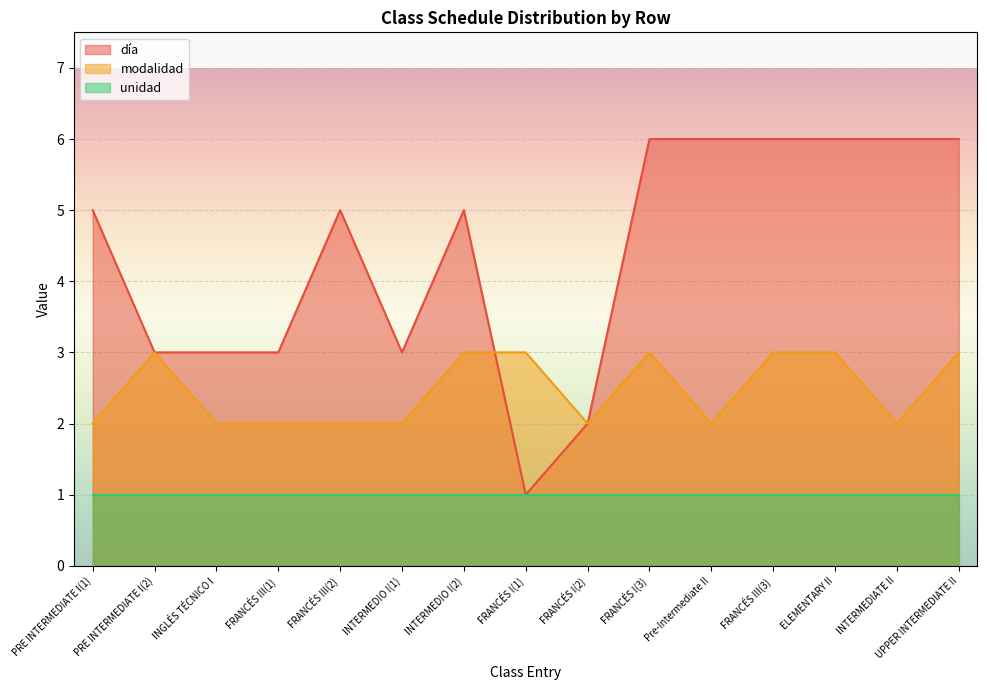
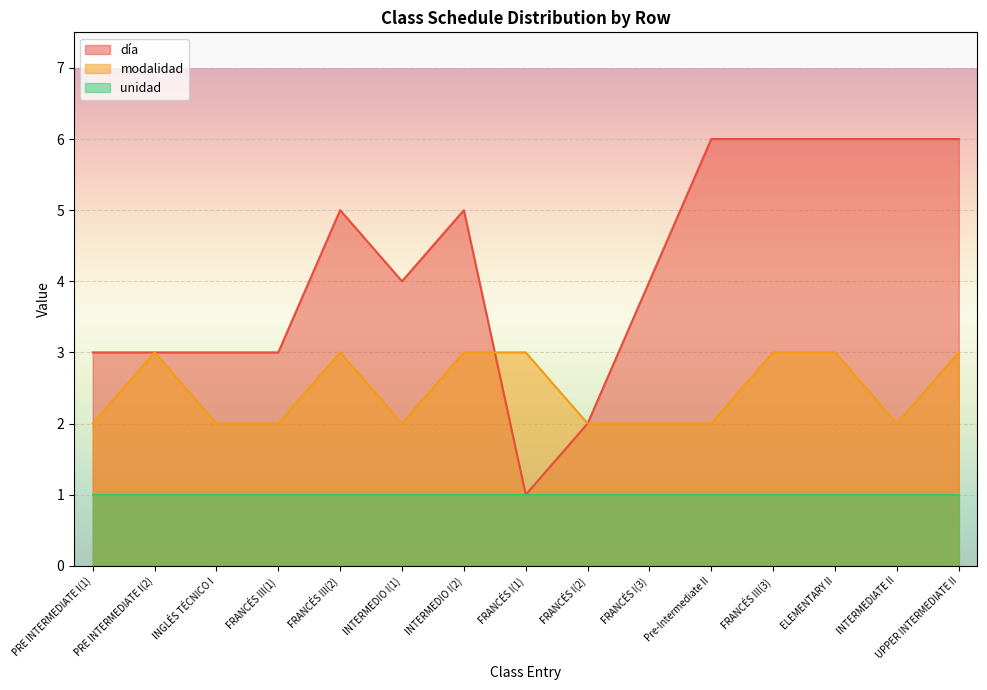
  {
    "día": {
-     "PRE INTERMEDIATE I(1)": 5,
+     "PRE INTERMEDIATE I(1)": 3,
      "INGLÉS TÉCNICO I": 3,
      "FRANCÉS III(1)": 3,
      "FRANCÉS III(2)": 5,
-     "INTERMEDIO I(1)": 3,
+     "INTERMEDIO I(1)": 4,
      "INTERMEDIO I(2)": 5,
-     "FRANCÉS I(3)": 6,
+     "FRANCÉS I(3)": 4,
      "Pre-Intermediate II": 6,
      "FRANCÉS III(3)": 6,
      "ELEMENTARY II": 6,
      "INTERMEDIATE II": 6,
      "UPPER INTERMEDIATE II": 6
    },
    "modalidad": {
      "PRE INTERMEDIATE I(1)": 2,
      "INGLÉS TÉCNICO I": 2,
      "FRANCÉS III(1)": 2,
-     "FRANCÉS III(2)": 2,
+     "FRANCÉS III(2)": 3,
      "INTERMEDIO I(1)": 2,
      "INTERMEDIO I(2)": 3,
      "FRANCÉS I(1)": 3,
-     "FRANCÉS I(3)": 3,
+     "FRANCÉS I(3)": 2,
      "Pre-Intermediate II": 2,
      "FRANCÉS III(3)": 3,
      "ELEMENTARY II": 3,
      "INTERMEDIATE II": 2,
      "UPPER INTERMEDIATE II": 3
    },
    "unidad": {
      "PRE INTERMEDIATE I(1)": 1,
      "PRE INTERMEDIATE I(2)": 1,
      "INGLÉS TÉCNICO I": 1,
      "FRANCÉS III(1)": 1,
      "FRANCÉS III(2)": 1,
      "INTERMEDIO I(1)": 1,
      "INTERMEDIO I(2)": 1,
      "FRANCÉS I(2)": 1,
      "FRANCÉS I(3)": 1,
      "Pre-Intermediate II": 1,
      "FRANCÉS III(3)": 1,
      "ELEMENTARY II": 1,
      "INTERMEDIATE II": 1,
      "UPPER INTERMEDIATE II": 1
    }
  }
